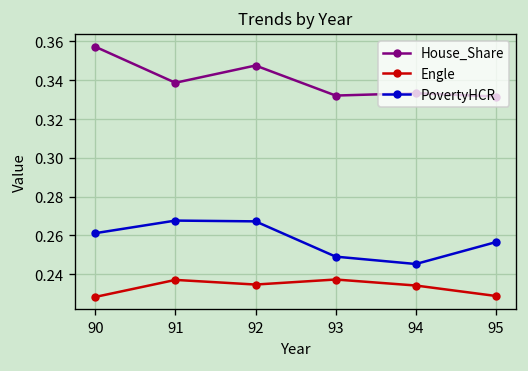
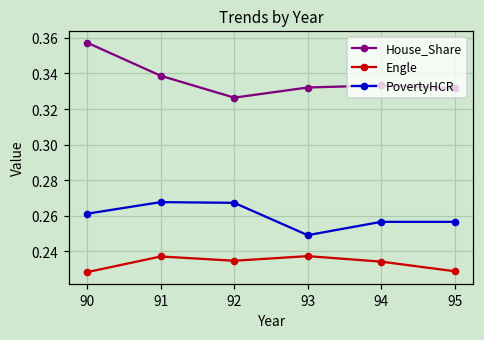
  {
    "House_Share": {
      "90": 0.357,
      "91": 0.339,
-     "92": 0.348,
+     "92": 0.326,
      "93": 0.332
    },
    "Engle": {
      "90": 0.228,
      "91": 0.237,
      "92": 0.235,
      "93": 0.237,
      "94": 0.234,
      "95": 0.229
    },
    "PovertyHCR": {
      "90": 0.261,
      "91": 0.268,
      "92": 0.267,
      "93": 0.249,
-     "94": 0.245,
+     "94": 0.257,
      "95": 0.257
    }
  }
